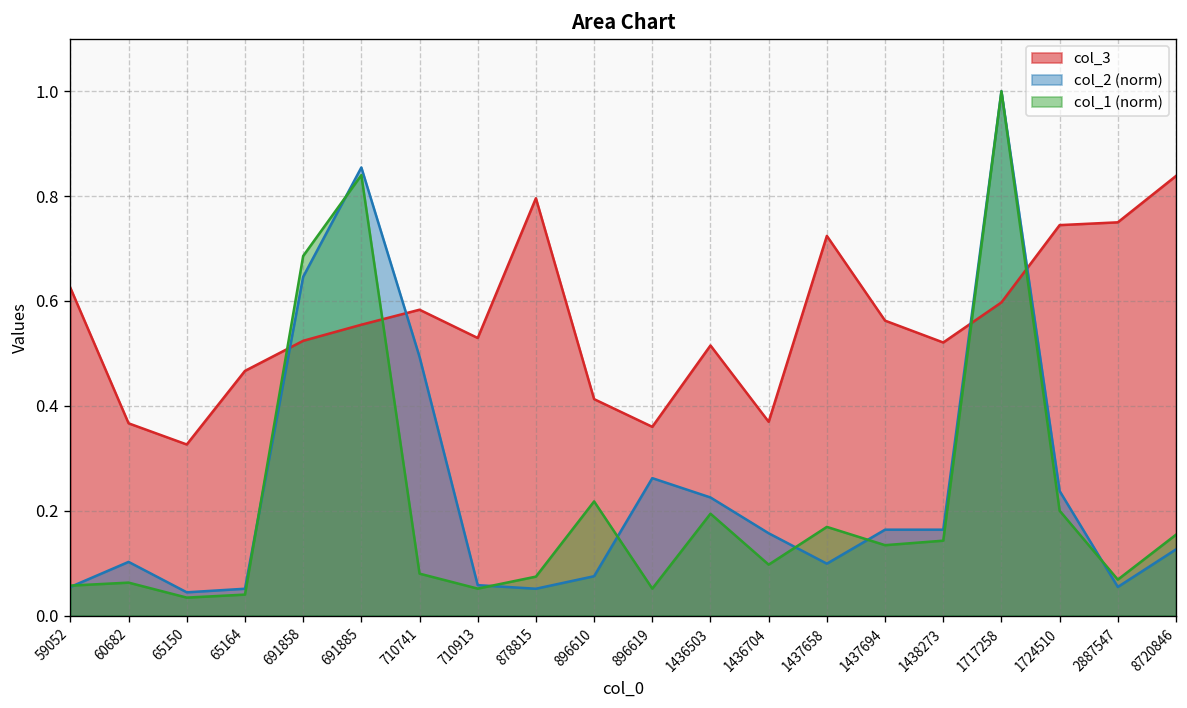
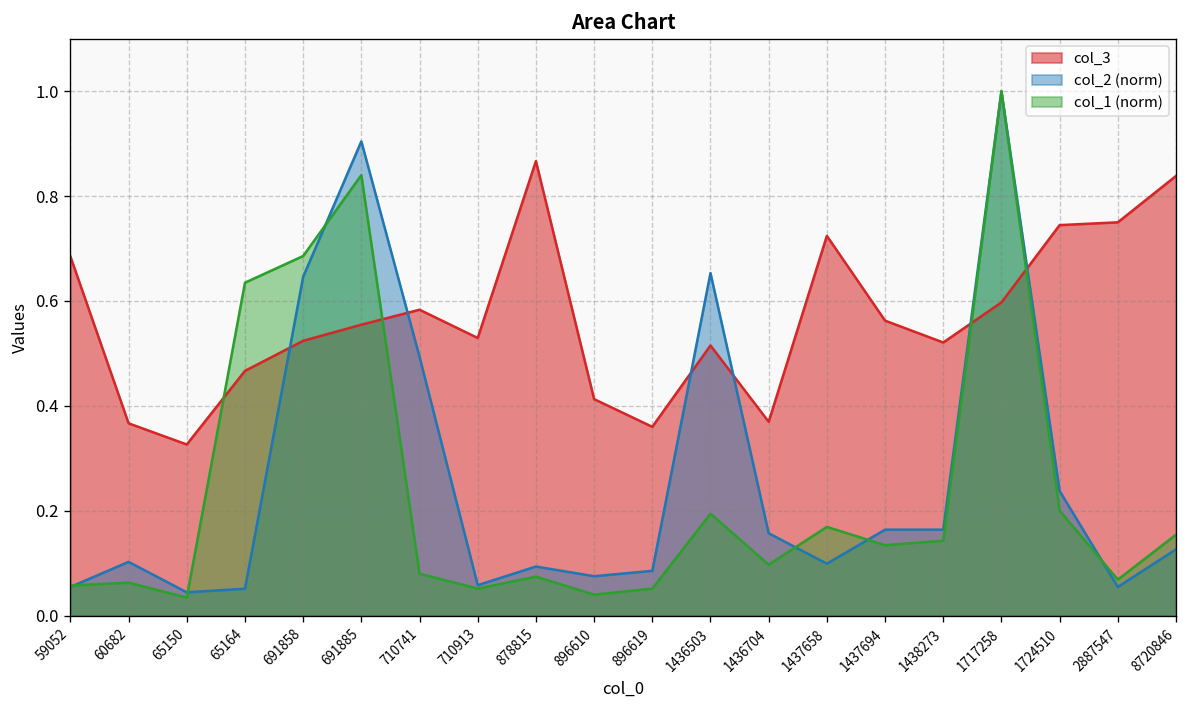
  {
    "col_3": {
-     "59052": 0.63,
+     "59052": 0.69,
      "60682": 0.37,
      "65150": 0.33,
      "65164": 0.47,
      "691858": 0.52,
      "691885": 0.55,
      "710741": 0.58,
      "710913": 0.53,
-     "878815": 0.80,
+     "878815": 0.87,
      "896610": 0.41,
      "896619": 0.36,
      "1436503": 0.52,
      "1436704": 0.37,
      "1437658": 0.72,
      "1437694": 0.56,
      "1438273": 0.52,
      "1717258": 0.60,
      "1724510": 0.74,
      "2887547": 0.75,
      "8720846": 0.84
    },
    "col_2 (norm)": {
      "60682": 0.10,
      "65150": 0.04,
      "65164": 0.05,
      "691858": 0.65,
-     "691885": 0.85,
+     "691885": 0.90,
      "710741": 0.49,
      "710913": 0.06,
-     "878815": 0.05,
+     "878815": 0.09,
      "896610": 0.08,
-     "896619": 0.26,
-     "1436503": 0.23,
+     "896619": 0.09,
+     "1436503": 0.65,
      "1436704": 0.16,
      "1437658": 0.10,
      "1437694": 0.16,
      "1438273": 0.16,
      "1724510": 0.24,
      "2887547": 0.05,
      "8720846": 0.13
    },
    "col_1 (norm)": {
      "60682": 0.06,
      "65150": 0.03,
-     "65164": 0.04,
+     "65164": 0.63,
      "691858": 0.69,
      "691885": 0.84,
      "710741": 0.08,
      "710913": 0.05,
      "878815": 0.07,
-     "896610": 0.22,
+     "896610": 0.04,
      "896619": 0.05,
      "1436503": 0.19,
      "1436704": 0.10,
      "1437658": 0.17,
      "1437694": 0.13,
      "1438273": 0.14,
      "1724510": 0.20,
      "2887547": 0.07,
      "8720846": 0.15
    }
  }
